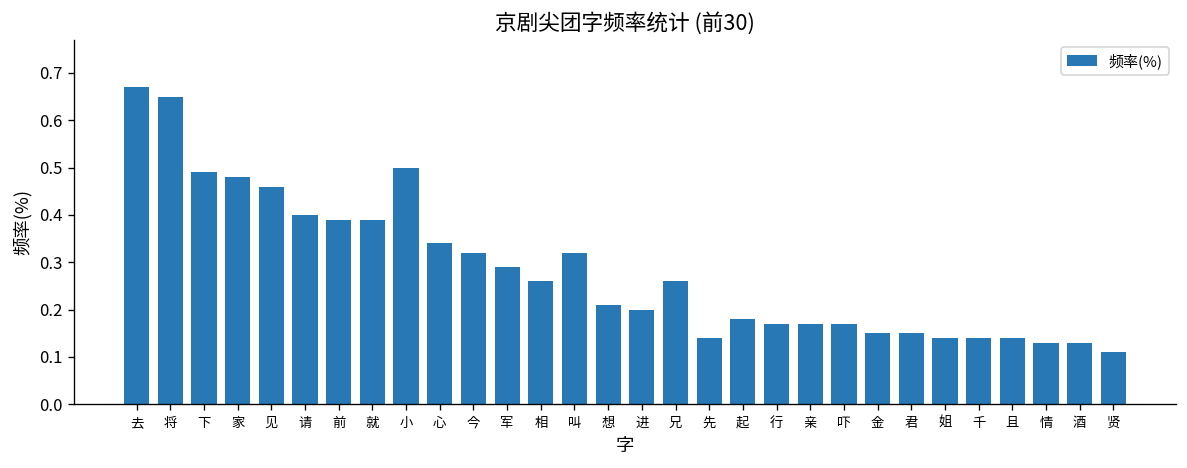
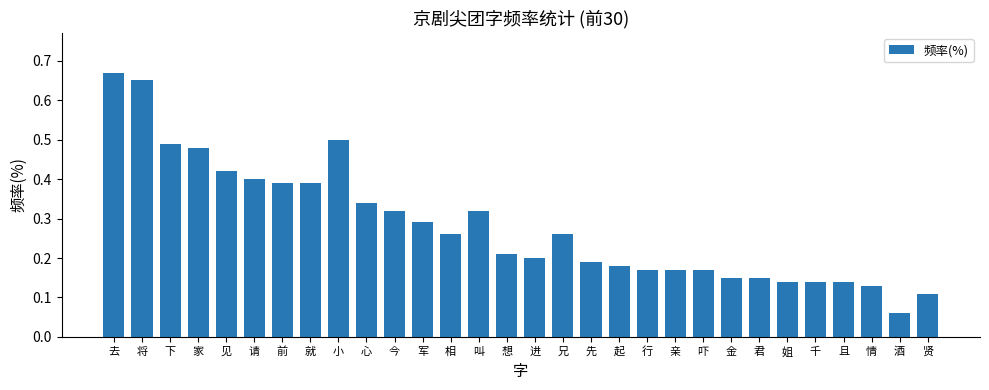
  {
    "去": 0.67,
    "将": 0.65,
    "下": 0.49,
    "家": 0.48,
-   "见": 0.46,
+   "见": 0.42,
    "请": 0.40,
    "前": 0.39,
    "就": 0.39,
    "小": 0.50,
    "心": 0.34,
    "今": 0.32,
    "军": 0.29,
    "相": 0.26,
    "叫": 0.32,
    "想": 0.21,
    "进": 0.20,
    "兄": 0.26,
-   "先": 0.14,
+   "先": 0.19,
    "起": 0.18,
    "行": 0.17,
    "亲": 0.17,
    "吓": 0.17,
    "金": 0.15,
    "君": 0.15,
    "姐": 0.14,
    "千": 0.14,
    "且": 0.14,
    "情": 0.13,
-   "酒": 0.13,
+   "酒": 0.06,
    "贤": 0.11
  }
